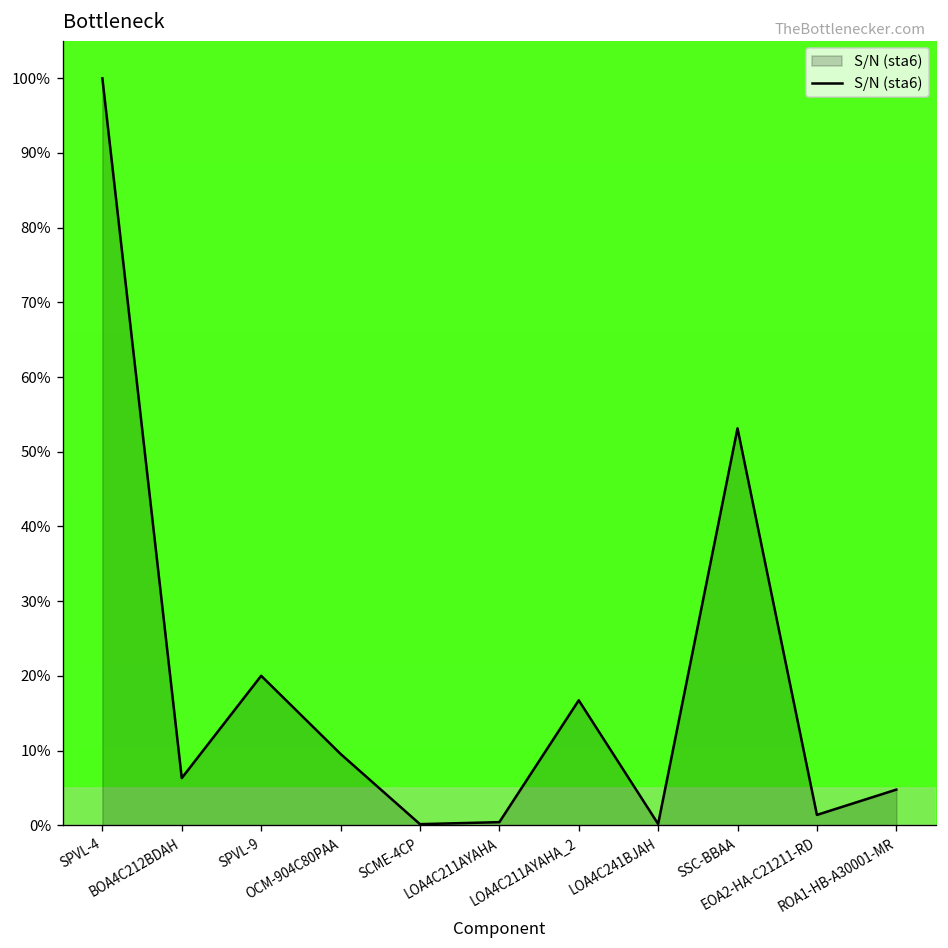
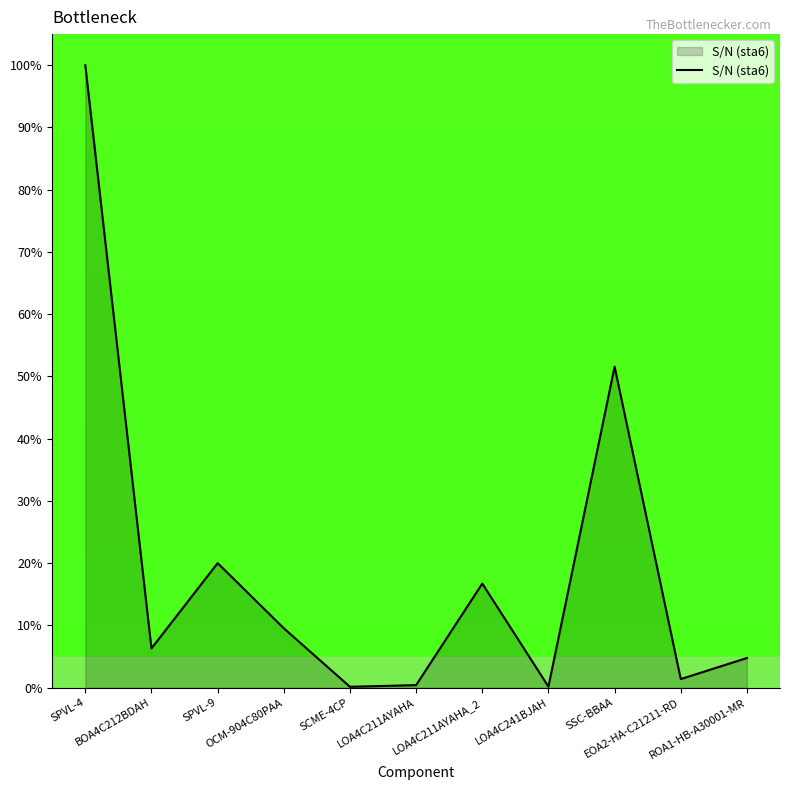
  {
    "SPVL-4": "100%",
    "BOA4C212BDAH": "6%",
    "SPVL-9": "20%",
    "OCM-904C80PAA": "10%",
    "LOA4C211AYAHA_2": "17%",
-   "SSC-BBAA": "53%"
+   "SSC-BBAA": "52%"
  }
